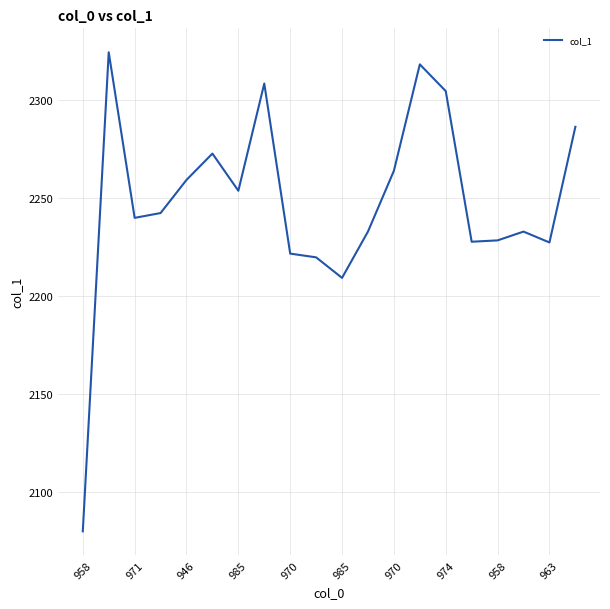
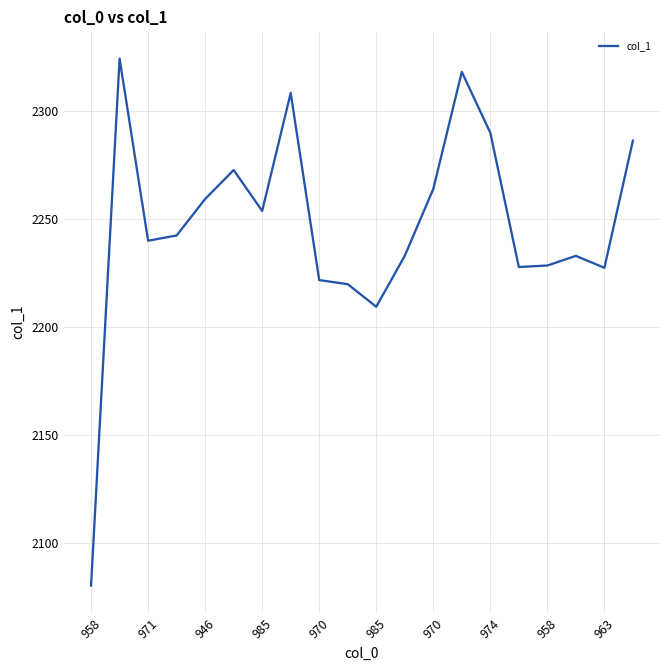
  {
    "971": 2240,
    "946": 2259,
-   "974": 2305,
+   "974": 2290,
    "963": 2227
  }
